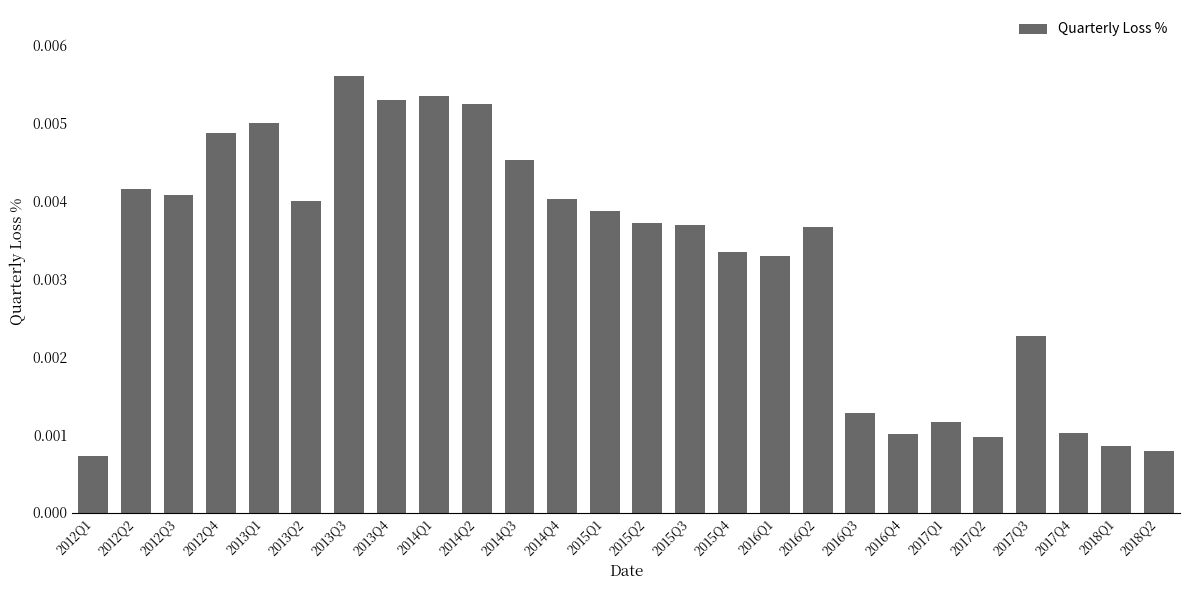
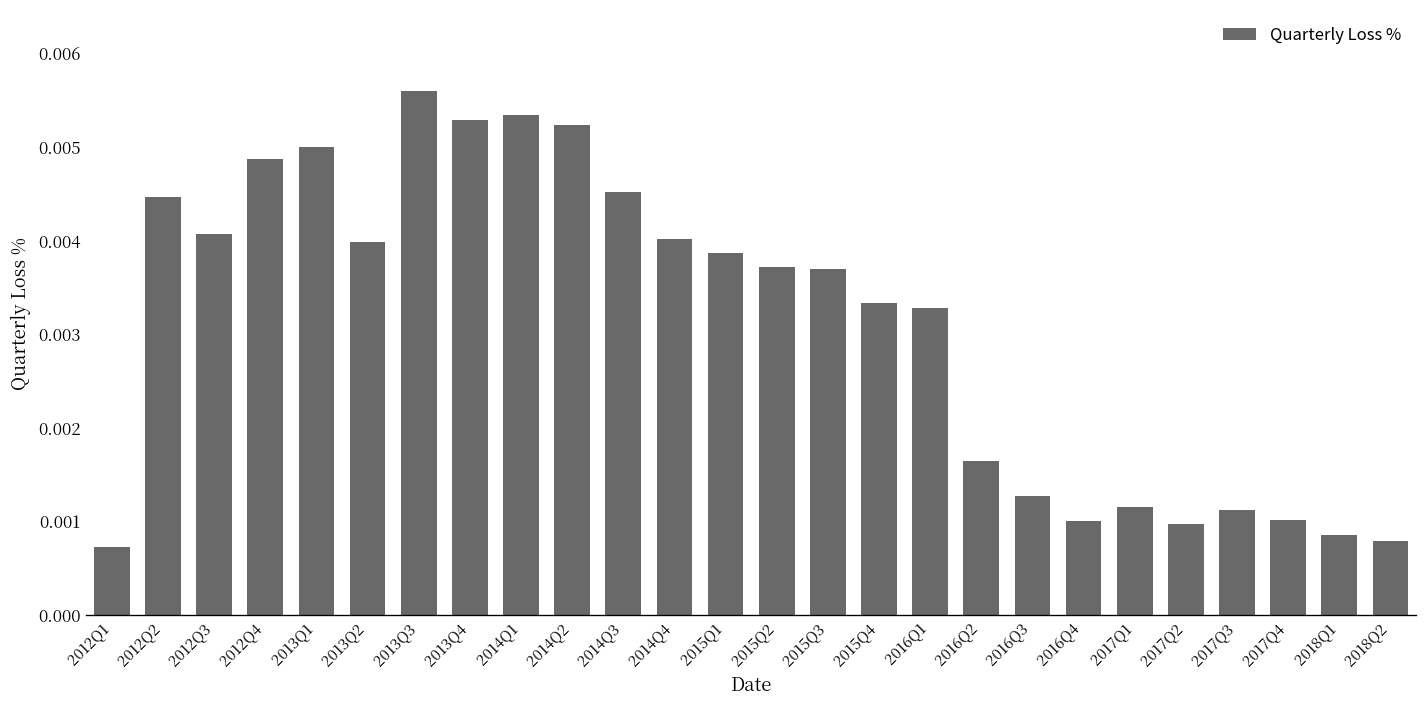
  {
    "2012Q1": 0.0007,
-   "2012Q2": 0.0042,
+   "2012Q2": 0.0045,
    "2012Q3": 0.0041,
    "2012Q4": 0.0049,
    "2013Q1": 0.0050,
    "2013Q2": 0.0040,
    "2013Q3": 0.0056,
    "2013Q4": 0.0053,
    "2014Q1": 0.0053,
    "2014Q2": 0.0052,
    "2014Q3": 0.0045,
    "2014Q4": 0.0040,
    "2015Q1": 0.0039,
    "2015Q2": 0.0037,
    "2015Q3": 0.0037,
    "2015Q4": 0.0033,
    "2016Q1": 0.0033,
-   "2016Q2": 0.0037,
+   "2016Q2": 0.0017,
    "2016Q3": 0.0013,
    "2016Q4": 0.0010,
    "2017Q1": 0.0012,
    "2017Q2": 0.0010,
-   "2017Q3": 0.0023,
+   "2017Q3": 0.0011,
    "2017Q4": 0.0010,
    "2018Q1": 0.0009,
    "2018Q2": 0.0008
  }
